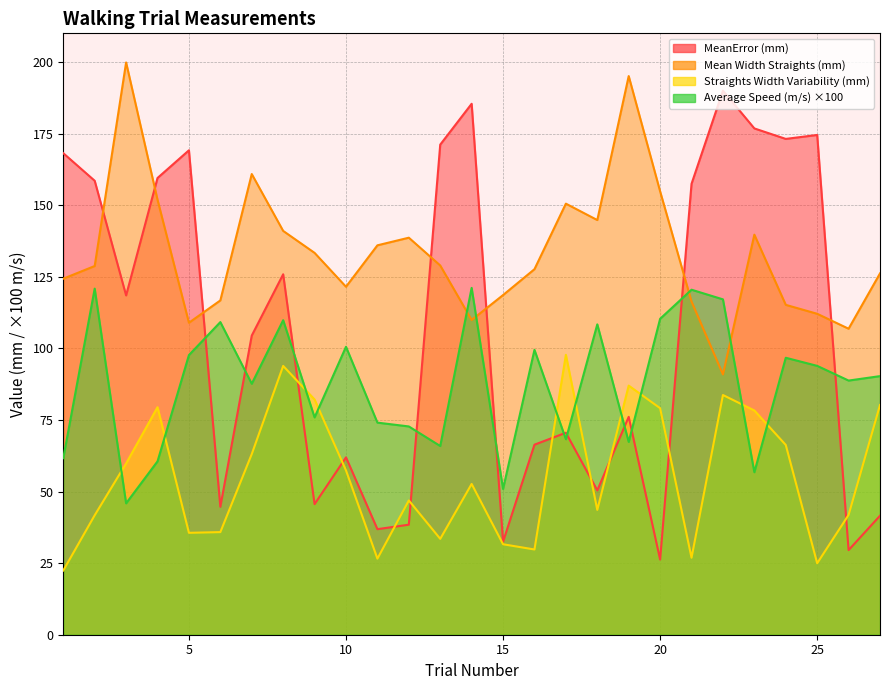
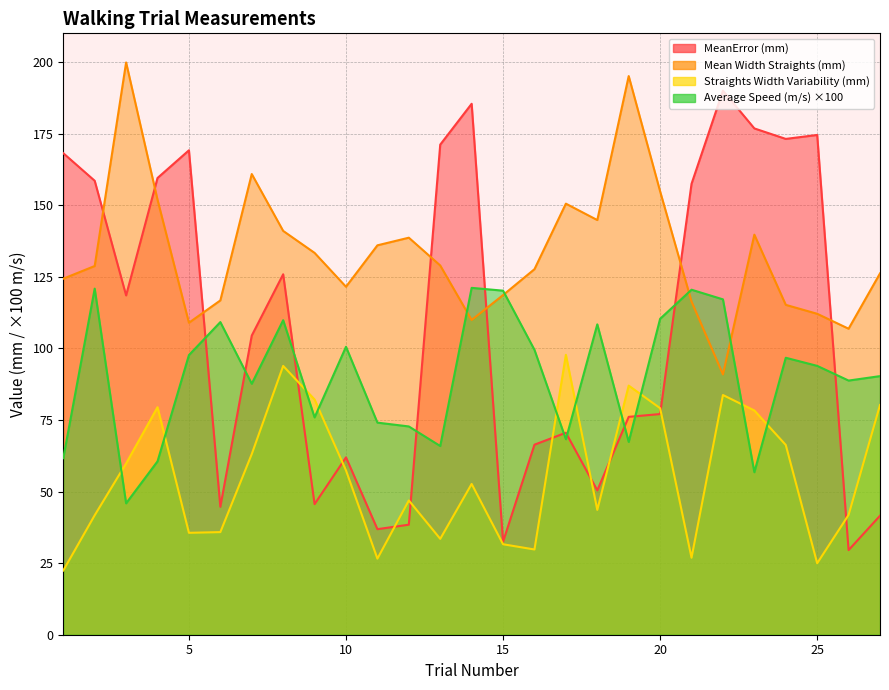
  {
    "MeanError (mm)": {
      "5": 169,
      "10": 62,
-     "20": 26,
+     "20": 77,
      "25": 175
    },
    "Average Speed (m/s) ×100": {
      "5": 98,
      "10": 101,
-     "15": 51,
+     "15": 120,
      "20": 110,
      "25": 94
    }
  }
